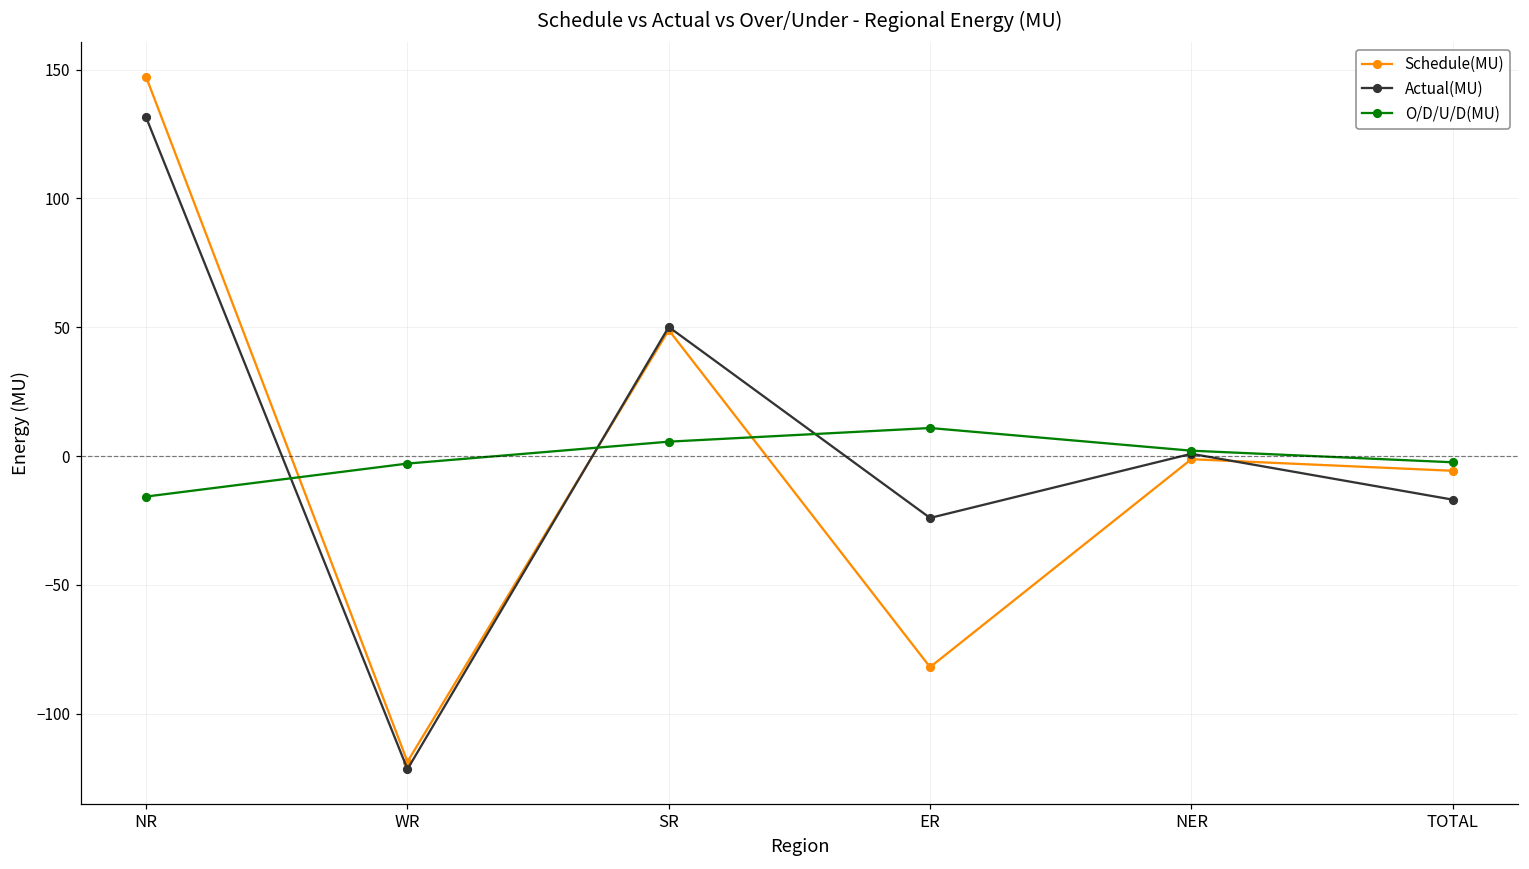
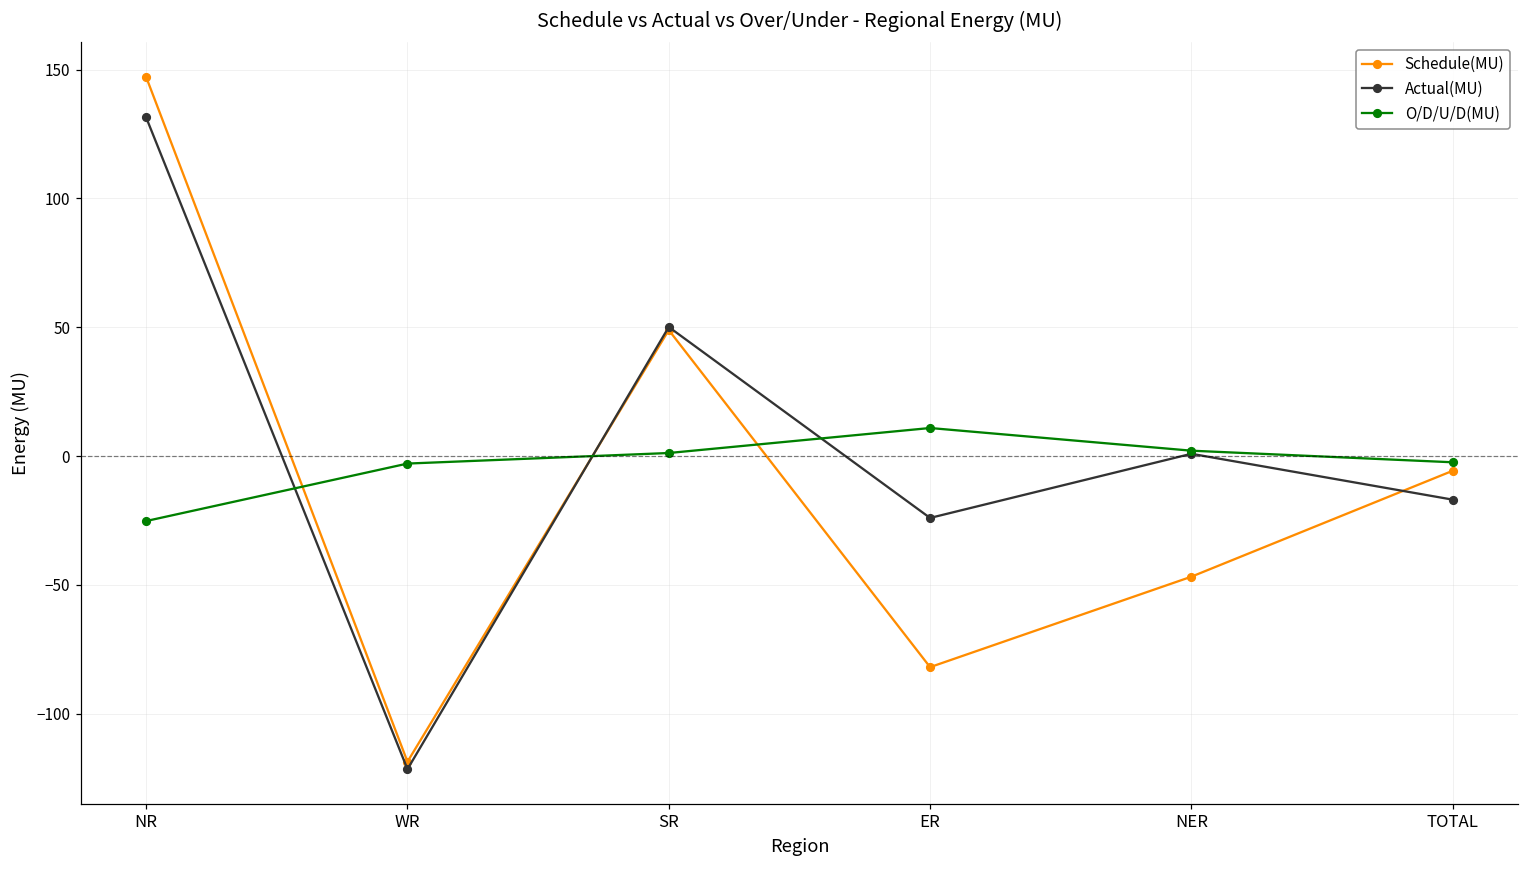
  {
    "Schedule(MU)": {
      "NR": 147,
      "WR": -119,
      "SR": 49,
      "ER": -82,
-     "NER": -1,
+     "NER": -47,
      "TOTAL": -6
    },
    "Actual(MU)": {
      "NR": 131,
      "WR": -122,
      "SR": 50,
      "ER": -24,
      "NER": 1,
      "TOTAL": -17
    },
    "O/D/U/D(MU)": {
-     "NR": -16,
+     "NR": -25,
      "WR": -3,
-     "SR": 6,
+     "SR": 1,
      "ER": 11,
      "NER": 2,
      "TOTAL": -2
    }
  }
